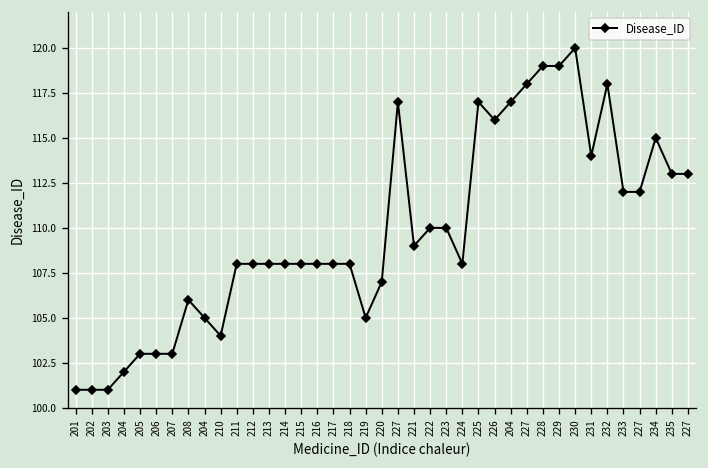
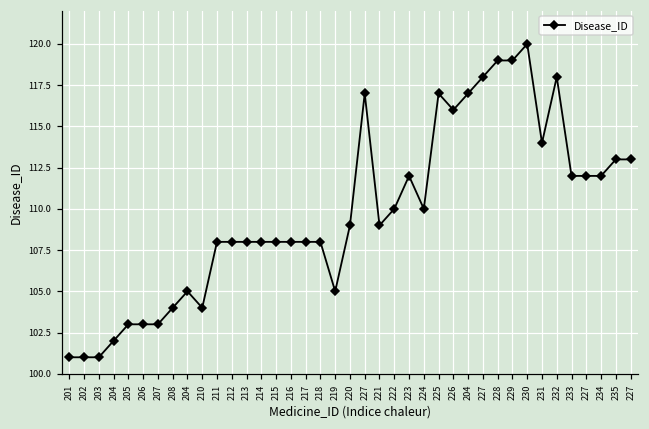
  {
    "201": 101,
    "202": 101,
    "203": 101,
    "205": 103,
    "206": 103,
    "207": 103,
-   "208": 106,
+   "208": 104,
    "210": 104,
    "211": 108,
    "212": 108,
    "213": 108,
    "214": 108,
    "215": 108,
    "216": 108,
    "217": 108,
    "218": 108,
    "219": 105,
-   "220": 107,
+   "220": 109,
    "221": 109,
    "222": 110,
-   "223": 110,
-   "224": 108,
+   "223": 112,
+   "224": 110,
    "225": 117,
    "226": 116,
    "228": 119,
    "229": 119,
    "230": 120,
    "231": 114,
    "232": 118,
    "233": 112,
-   "234": 115,
+   "234": 112,
    "235": 113
  }
